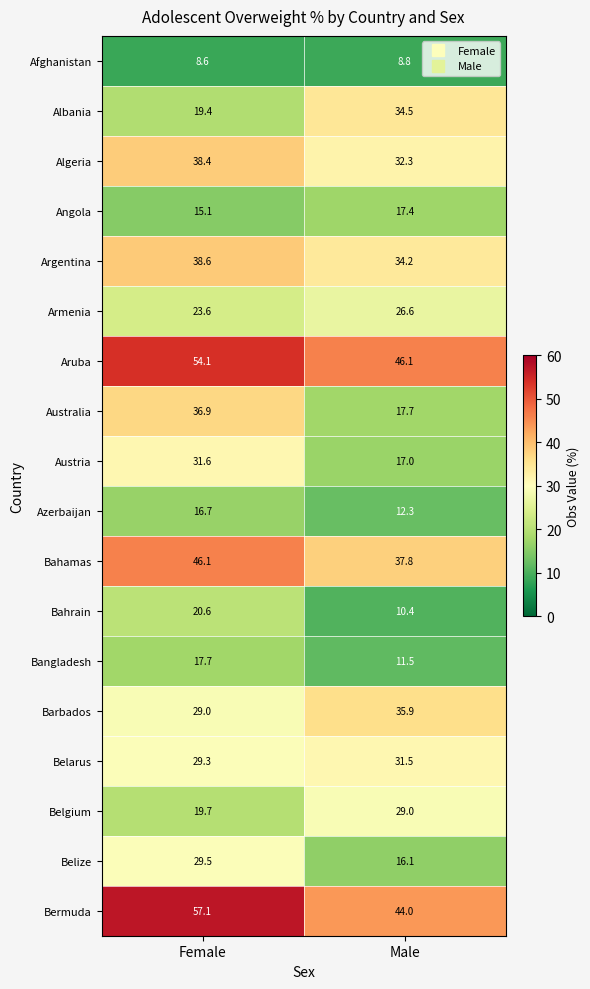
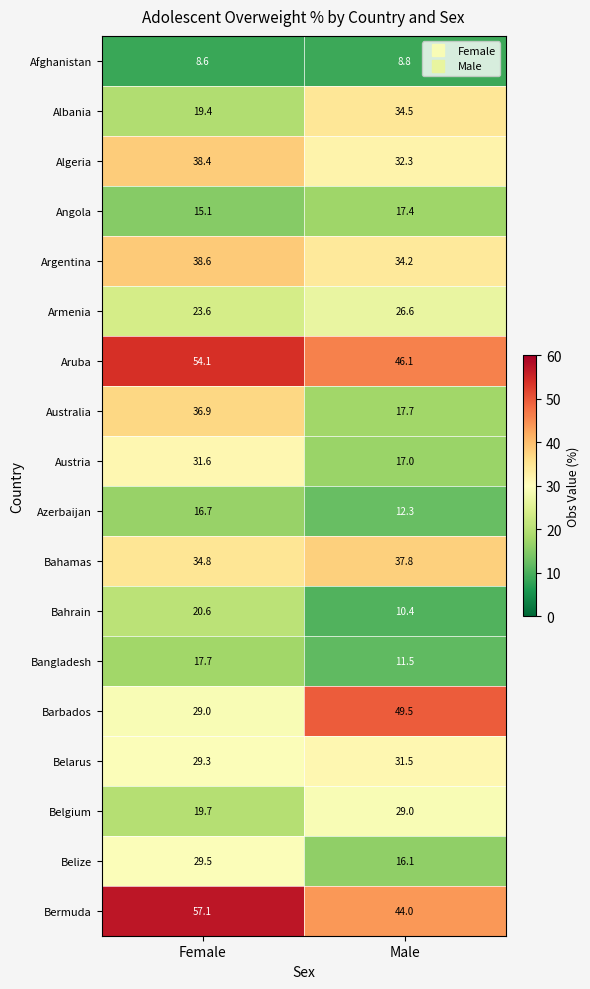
  {
    "Afghanistan": {
      "Female": 8.6,
      "Male": 8.8
    },
    "Albania": {
      "Female": 19.4,
      "Male": 34.5
    },
    "Algeria": {
      "Female": 38.4,
      "Male": 32.3
    },
    "Angola": {
      "Female": 15.1,
      "Male": 17.4
    },
    "Argentina": {
      "Female": 38.6,
      "Male": 34.2
    },
    "Armenia": {
      "Female": 23.6,
      "Male": 26.6
    },
    "Aruba": {
      "Female": 54.1,
      "Male": 46.1
    },
    "Australia": {
      "Female": 36.9,
      "Male": 17.7
    },
    "Austria": {
      "Female": 31.6,
      "Male": 17.0
    },
    "Azerbaijan": {
      "Female": 16.7,
      "Male": 12.3
    },
    "Bahamas": {
-     "Female": 46.1,
+     "Female": 34.8,
      "Male": 37.8
    },
    "Bahrain": {
      "Female": 20.6,
      "Male": 10.4
    },
    "Bangladesh": {
      "Female": 17.7,
      "Male": 11.5
    },
    "Barbados": {
      "Female": 29.0,
-     "Male": 35.9
+     "Male": 49.5
    },
    "Belarus": {
      "Female": 29.3,
      "Male": 31.5
    },
    "Belgium": {
      "Female": 19.7,
      "Male": 29.0
    },
    "Belize": {
      "Female": 29.5,
      "Male": 16.1
    },
    "Bermuda": {
      "Female": 57.1,
      "Male": 44.0
    }
  }
